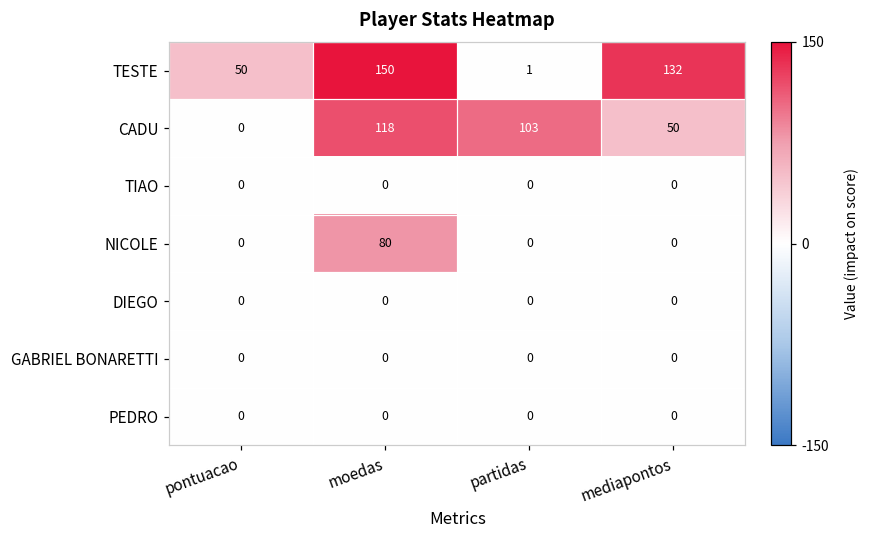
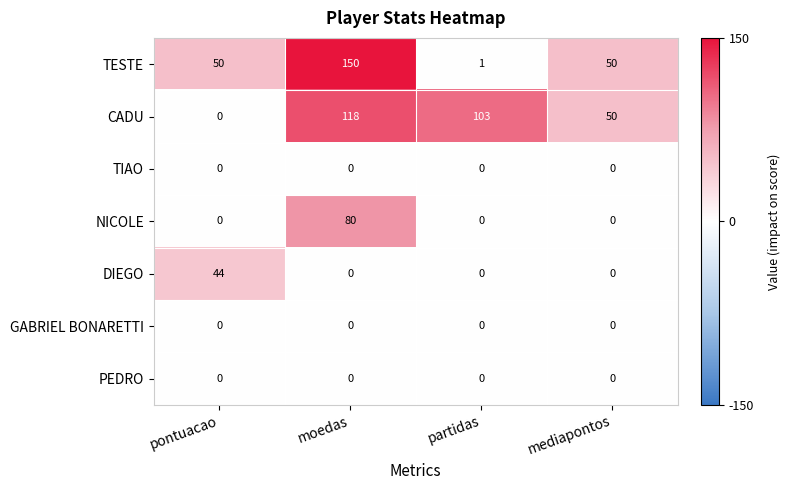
  {
    "TESTE": {
      "pontuacao": 50,
      "moedas": 150,
      "partidas": 1,
-     "mediapontos": 132
+     "mediapontos": 50
    },
    "CADU": {
      "pontuacao": 0,
      "moedas": 118,
      "partidas": 103,
      "mediapontos": 50
    },
    "TIAO": {
      "pontuacao": 0,
      "moedas": 0,
      "partidas": 0,
      "mediapontos": 0
    },
    "NICOLE": {
      "pontuacao": 0,
      "moedas": 80,
      "partidas": 0,
      "mediapontos": 0
    },
    "DIEGO": {
-     "pontuacao": 0,
+     "pontuacao": 44,
      "moedas": 0,
      "partidas": 0,
      "mediapontos": 0
    },
    "GABRIEL BONARETTI": {
      "pontuacao": 0,
      "moedas": 0,
      "partidas": 0,
      "mediapontos": 0
    },
    "PEDRO": {
      "pontuacao": 0,
      "moedas": 0,
      "partidas": 0,
      "mediapontos": 0
    }
  }
